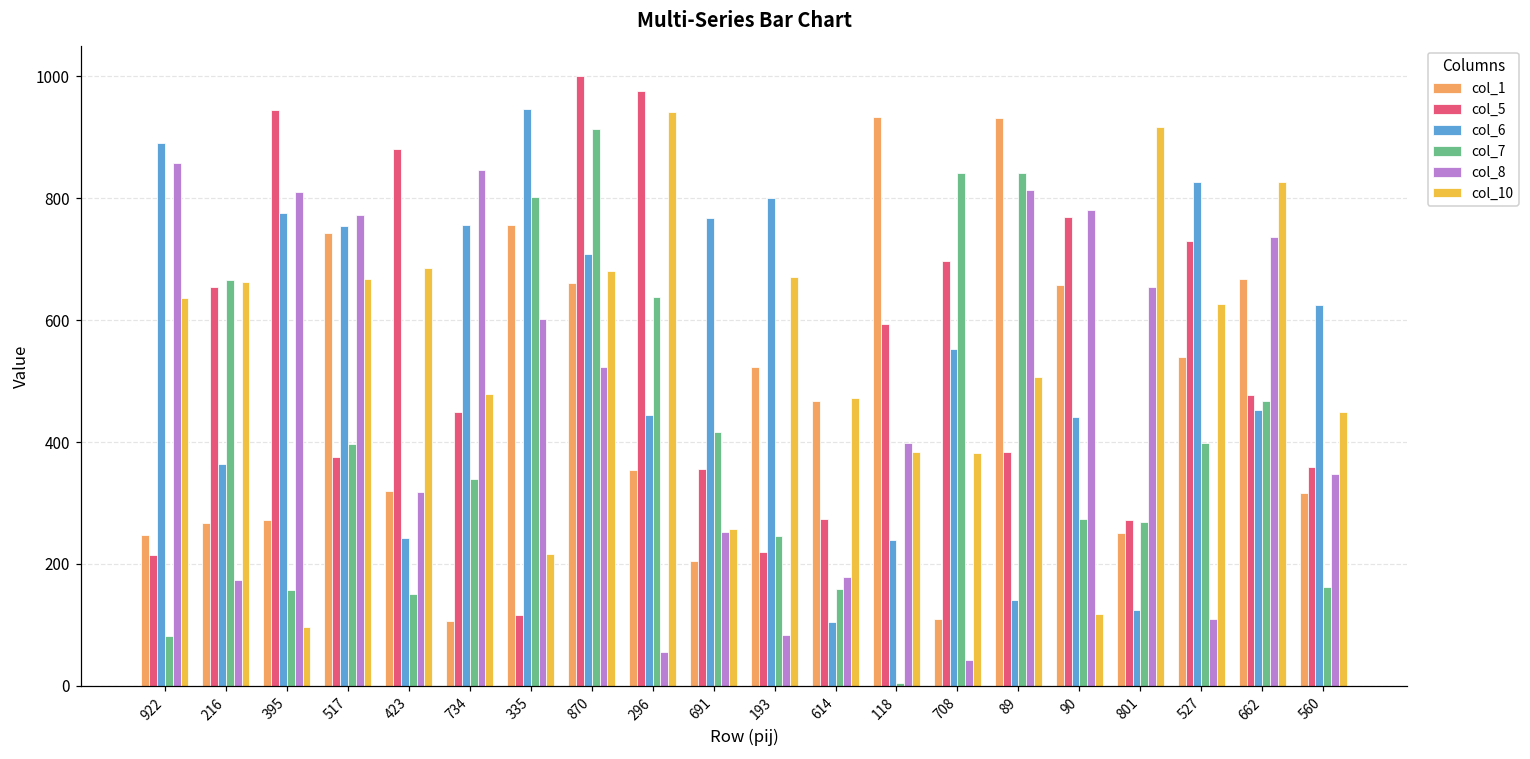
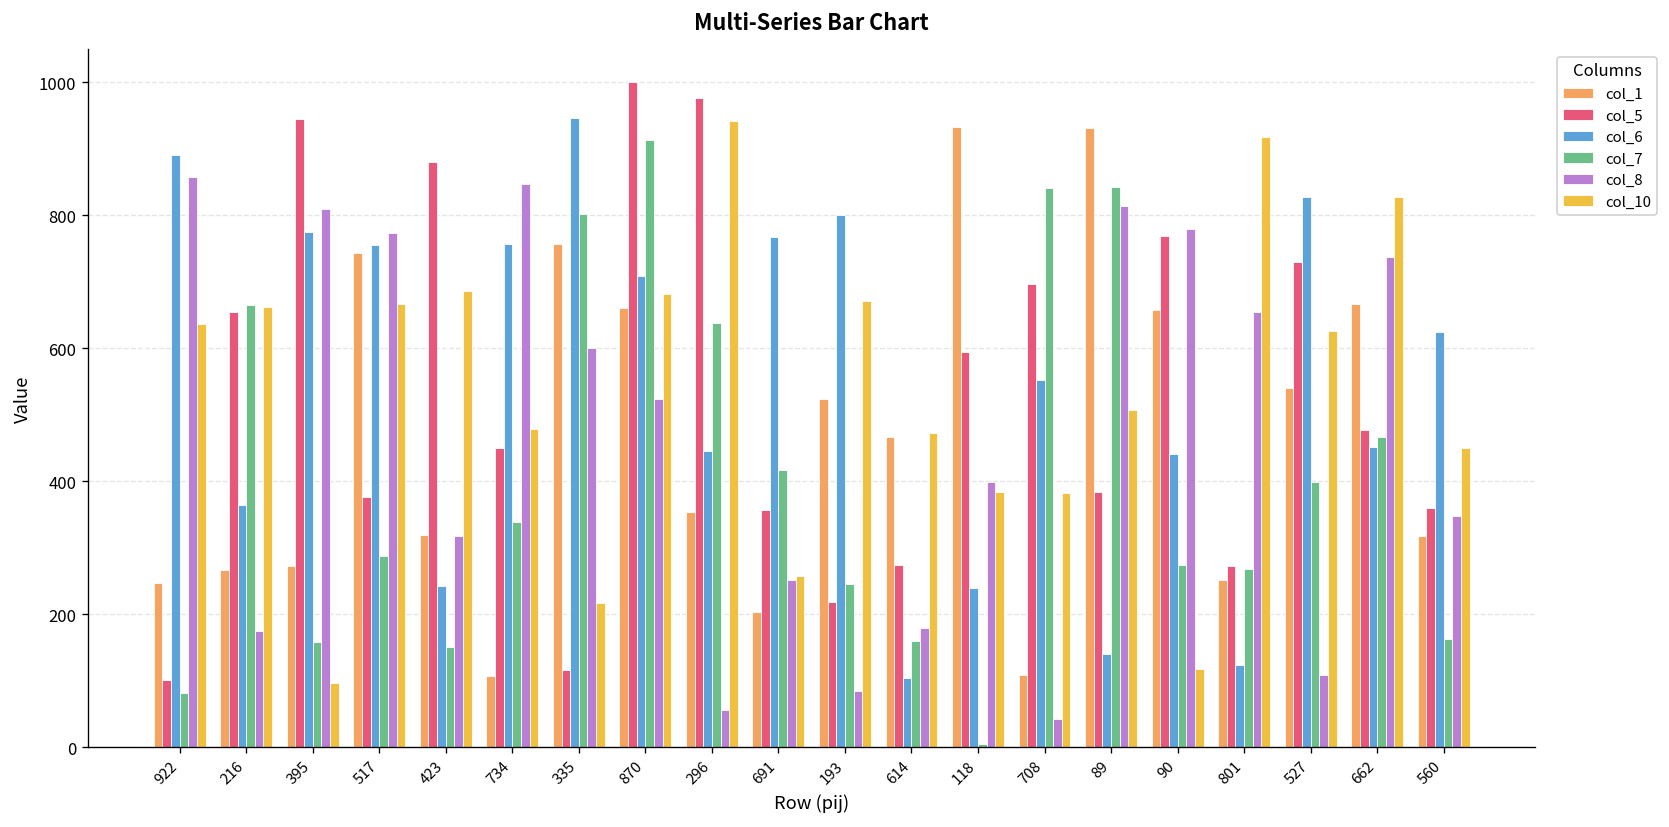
  {
    "col_5": {
-     "922": 210,
+     "922": 100,
      "216": 650,
      "395": 950,
      "517": 380,
      "423": 880,
      "734": 450,
      "335": 120,
      "870": 1000,
      "296": 980,
      "691": 360,
      "193": 220,
      "614": 270,
      "118": 590,
      "708": 700,
      "89": 380,
      "90": 770,
      "801": 270,
      "527": 730,
      "662": 480,
      "560": 360
    },
    "col_6": {
      "922": 890,
      "216": 360,
      "395": 780,
      "517": 760,
      "423": 240,
      "734": 760,
      "335": 950,
      "870": 710,
      "296": 450,
      "691": 770,
      "193": 800,
      "614": 100,
      "118": 240,
      "708": 550,
      "89": 140,
      "90": 440,
      "801": 120,
      "527": 830,
      "662": 450,
      "560": 620
    },
    "col_7": {
      "922": 80,
      "216": 670,
      "395": 160,
-     "517": 400,
+     "517": 290,
      "423": 150,
      "734": 340,
      "335": 800,
      "870": 910,
      "296": 640,
      "691": 420,
      "193": 250,
      "614": 160,
      "708": 840,
      "89": 840,
      "90": 270,
      "801": 270,
      "527": 400,
      "662": 470,
      "560": 160
    },
    "col_8": {
      "922": 860,
      "216": 170,
      "395": 810,
      "517": 770,
      "423": 320,
      "734": 850,
      "335": 600,
      "870": 520,
      "296": 60,
      "691": 250,
      "193": 80,
      "614": 180,
      "118": 400,
      "708": 40,
      "89": 810,
      "90": 780,
      "801": 650,
      "527": 110,
      "662": 740,
      "560": 350
    }
  }
